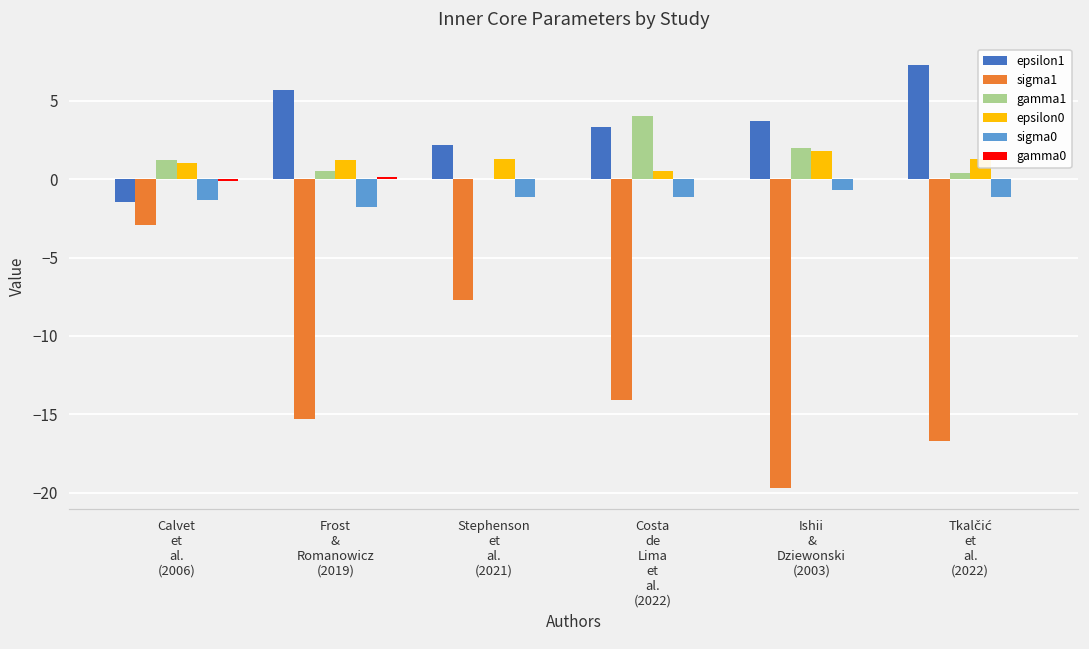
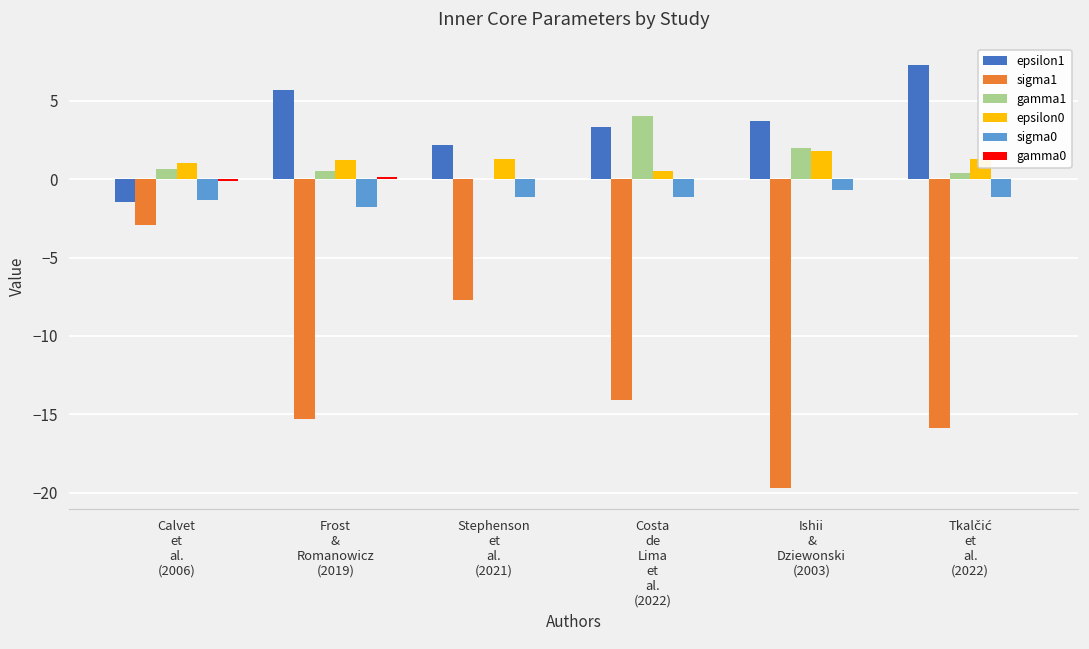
  {
    "sigma1": {
      "Calvet et al. (2006)": -3.0,
      "Frost & Romanowicz (2019)": -15.3,
      "Stephenson et al. (2021)": -7.7,
      "Costa de Lima et al. (2022)": -14.1,
      "Ishii & Dziewonski (2003)": -19.7,
-     "Tkalčić et al. (2022)": -16.7
+     "Tkalčić et al. (2022)": -15.9
    },
    "gamma1": {
-     "Calvet et al. (2006)": 1.2,
+     "Calvet et al. (2006)": 0.7,
      "Frost & Romanowicz (2019)": 0.5,
      "Stephenson et al. (2021)": 0.0,
      "Costa de Lima et al. (2022)": 4.0,
      "Ishii & Dziewonski (2003)": 2.0,
      "Tkalčić et al. (2022)": 0.4
    },
    "epsilon0": {
      "Calvet et al. (2006)": 1.0,
      "Frost & Romanowicz (2019)": 1.2,
      "Stephenson et al. (2021)": 1.3,
      "Costa de Lima et al. (2022)": 0.5,
      "Ishii & Dziewonski (2003)": 1.8,
      "Tkalčić et al. (2022)": 1.3
    },
    "gamma0": {
      "Stephenson et al. (2021)": 0.0,
      "Costa de Lima et al. (2022)": 0.0,
      "Ishii & Dziewonski (2003)": 0.0,
      "Tkalčić et al. (2022)": 0.0
    }
  }
